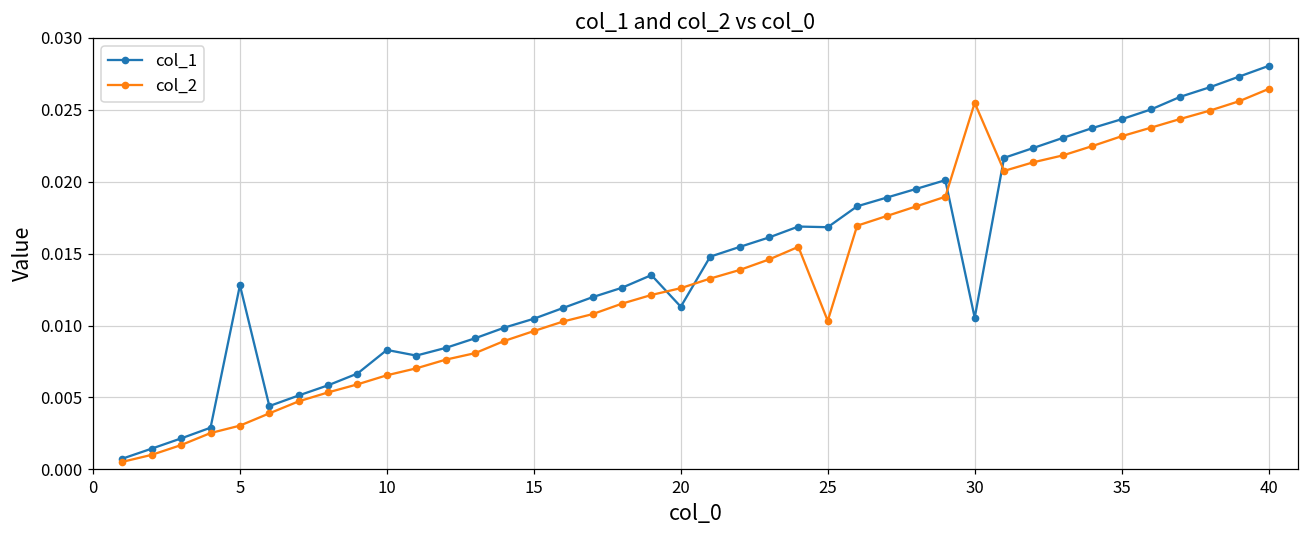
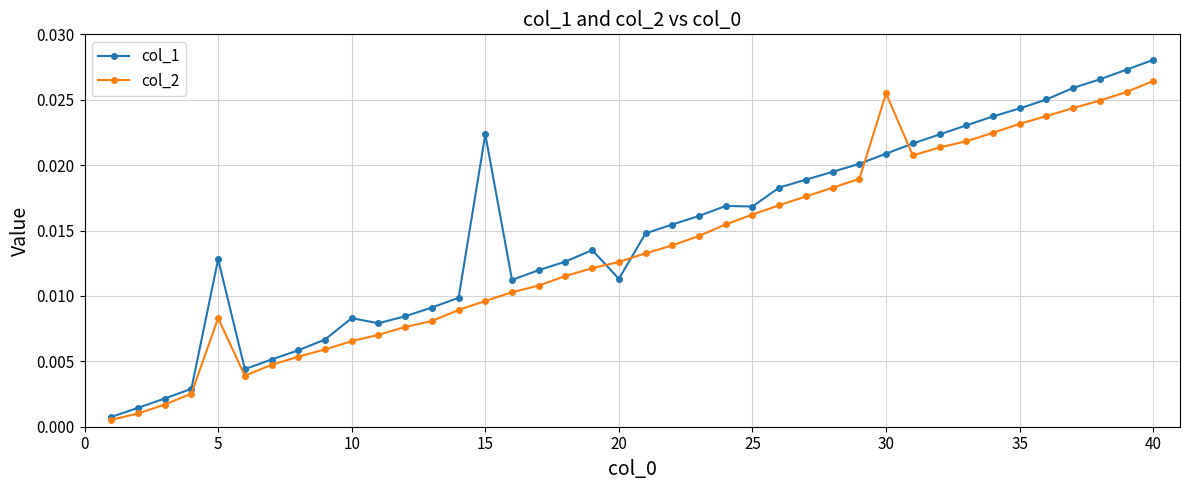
  {
    "col_1": {
      "5": 0.0128,
      "10": 0.0083,
-     "15": 0.0105,
+     "15": 0.0223,
      "20": 0.0113,
      "25": 0.0168,
-     "30": 0.0105,
+     "30": 0.0209,
      "35": 0.0243,
      "40": 0.0280
    },
    "col_2": {
-     "5": 0.0030,
+     "5": 0.0083,
      "10": 0.0065,
      "15": 0.0096,
      "20": 0.0126,
-     "25": 0.0103,
+     "25": 0.0162,
      "30": 0.0255,
      "35": 0.0232,
      "40": 0.0264
    }
  }
